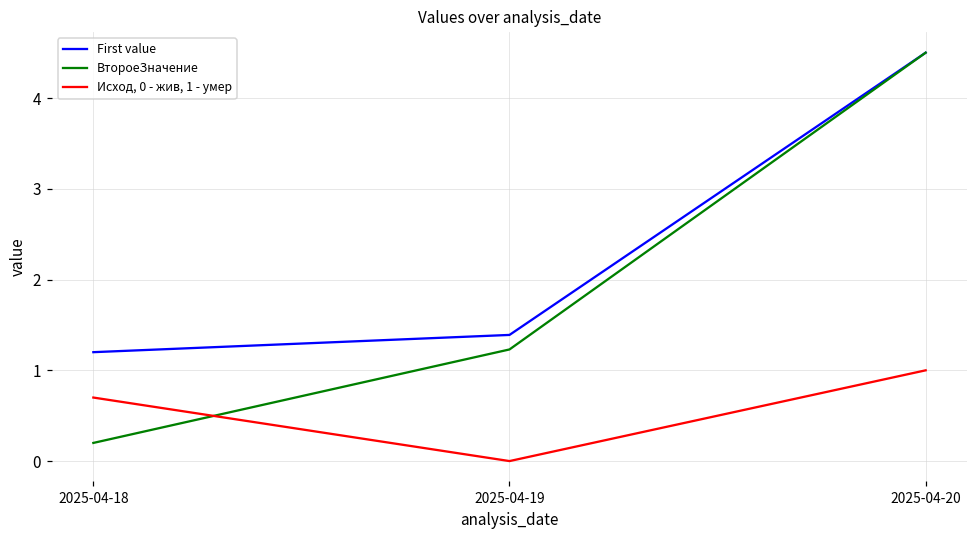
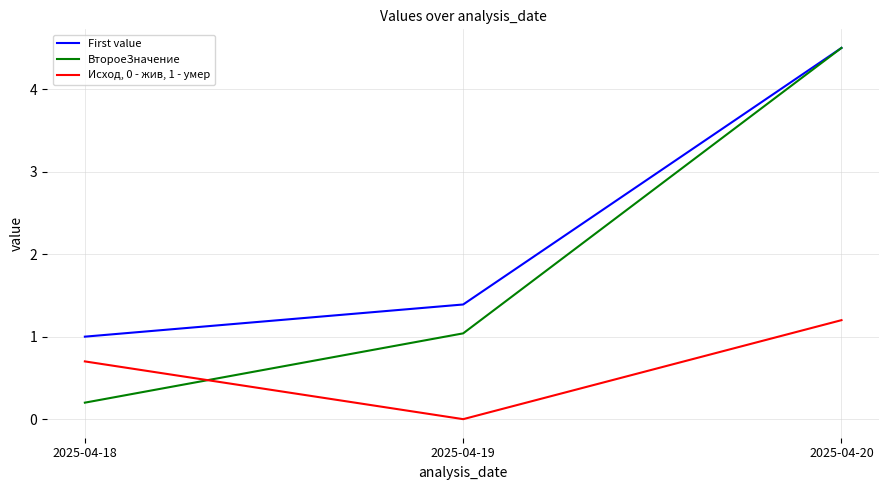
  {
    "First value": {
-     "2025-04-18": 1.2,
+     "2025-04-18": 1.0,
      "2025-04-19": 1.4
    },
    "ВтороеЗначение": {
      "2025-04-18": 0.2,
-     "2025-04-19": 1.2
+     "2025-04-19": 1.0
    },
    "Исход, 0 - жив, 1 - умер": {
      "2025-04-18": 0.7,
      "2025-04-19": 0.0,
-     "2025-04-20": 1.0
+     "2025-04-20": 1.2
    }
  }
